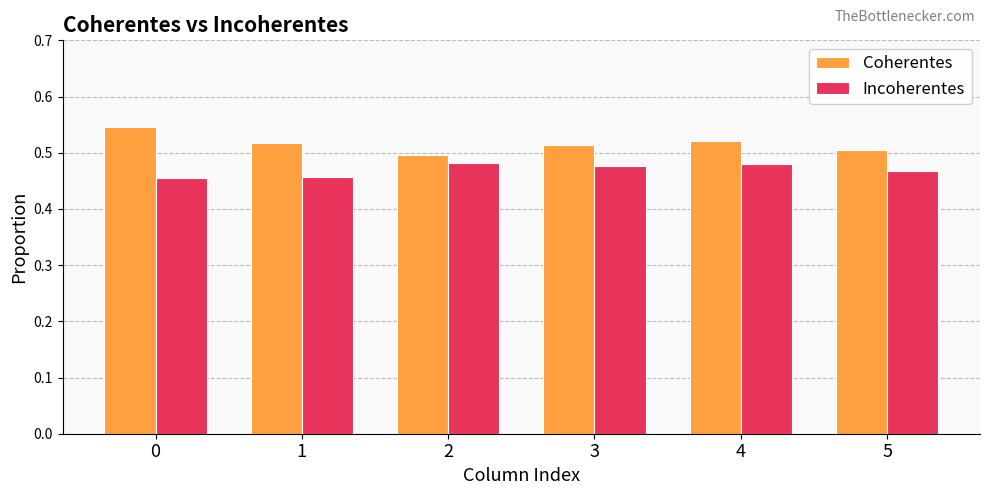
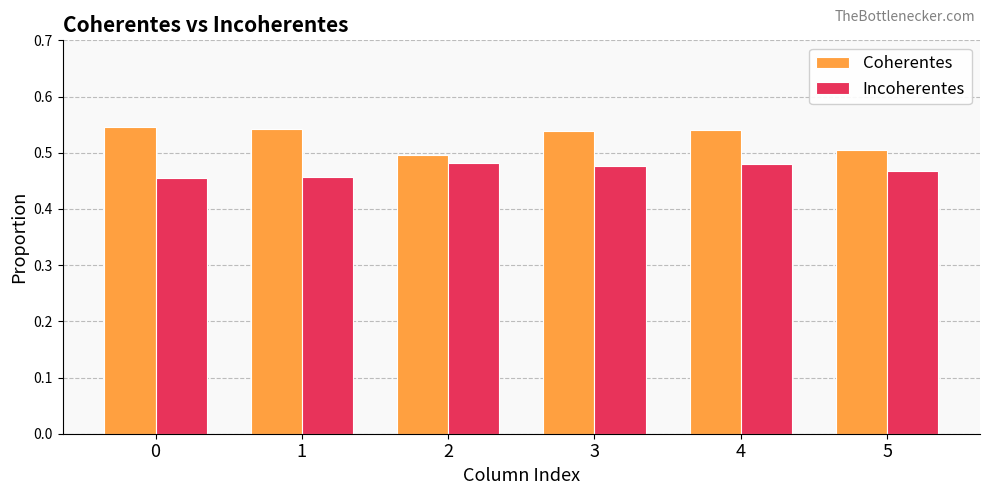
  {
    "Coherentes": {
      "0": 0.55,
-     "1": 0.52,
+     "1": 0.54,
      "2": 0.50,
-     "3": 0.51,
-     "4": 0.52,
+     "3": 0.54,
+     "4": 0.54,
      "5": 0.51
    },
    "Incoherentes": {
      "0": 0.46,
      "1": 0.46,
      "2": 0.48,
      "3": 0.48,
      "4": 0.48,
      "5": 0.47
    }
  }
